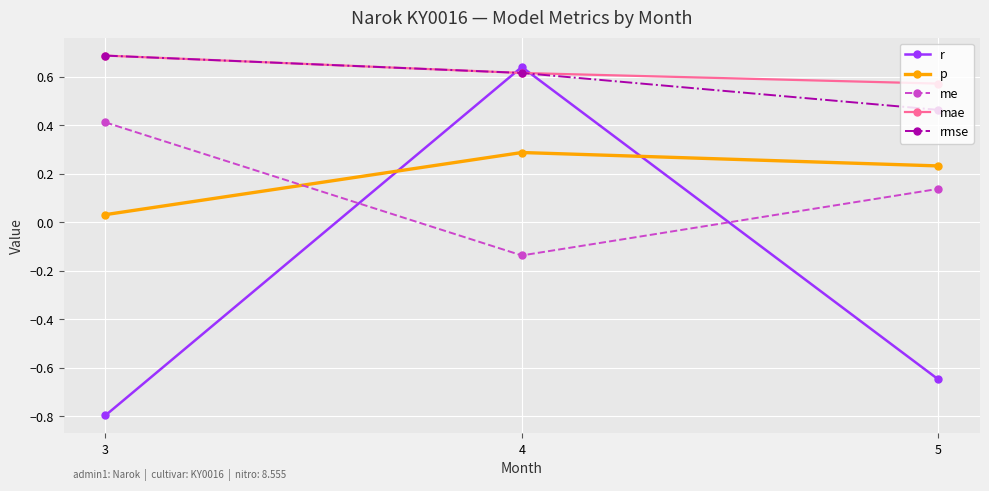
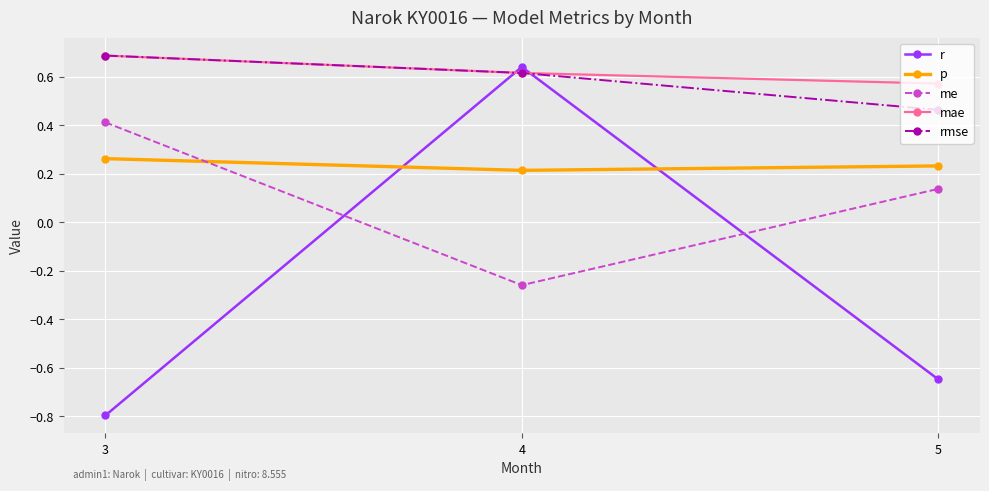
  {
    "r": {
      "3": -0.80,
      "4": 0.64,
      "5": -0.65
    },
    "p": {
-     "3": 0.03,
-     "4": 0.29,
+     "3": 0.26,
+     "4": 0.21,
      "5": 0.23
    },
    "me": {
      "3": 0.41,
-     "4": -0.14,
+     "4": -0.26,
      "5": 0.14
    }
  }
